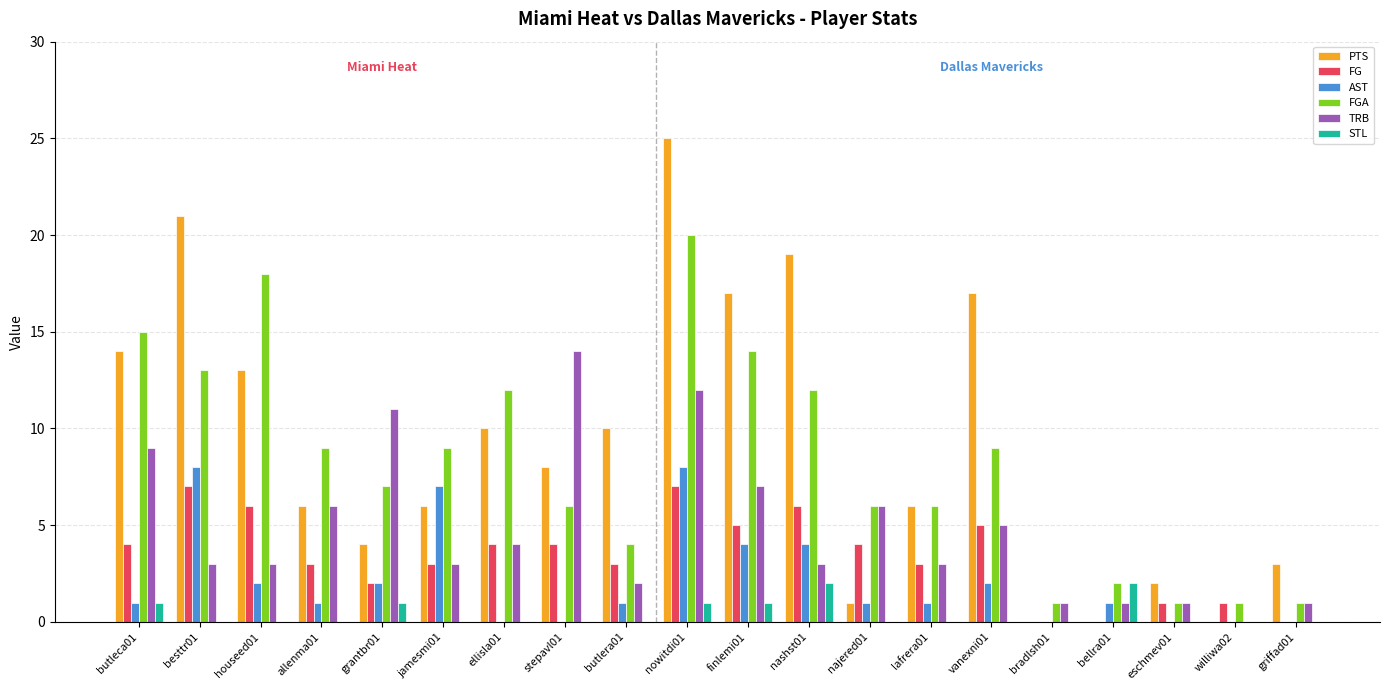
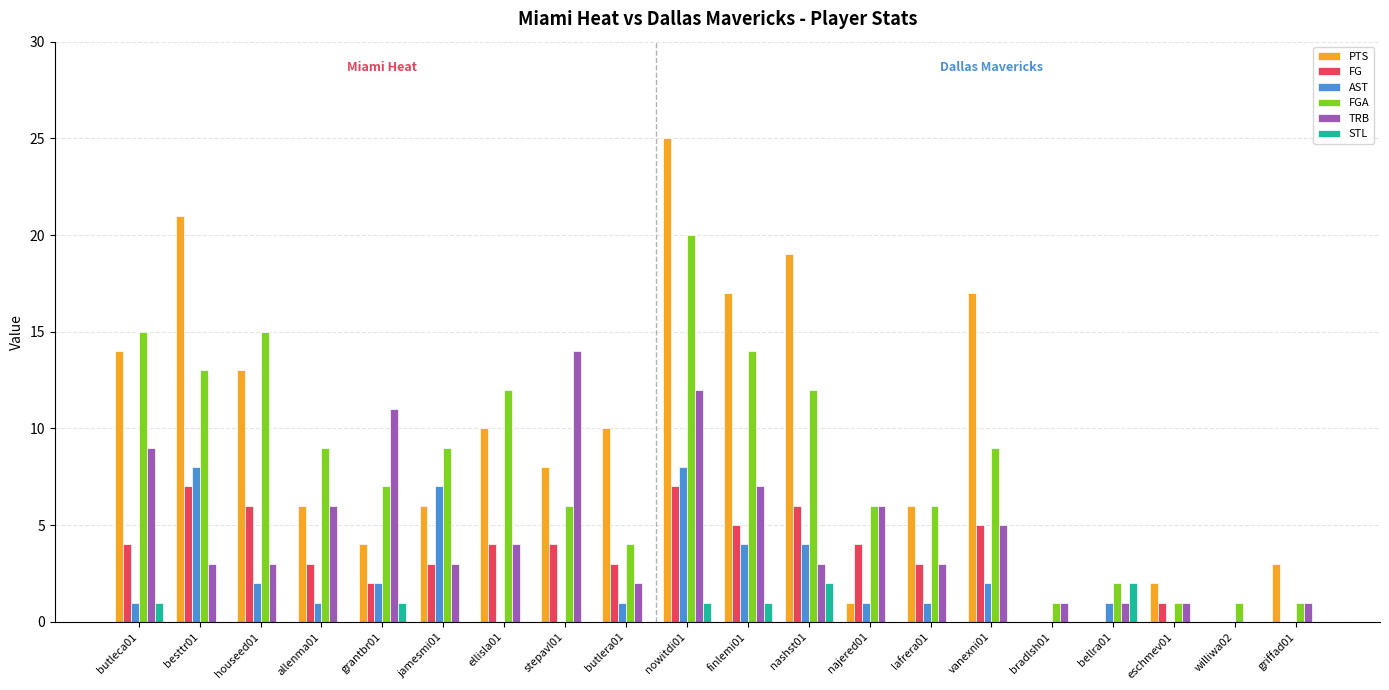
  {
    "PTS": {
      "butleca01": 14,
      "besttr01": 21,
      "houseed01": 13,
      "allenma01": 6,
      "grantbr01": 4,
      "jamesmi01": 6,
      "ellisla01": 10,
      "stepavl01": 8,
      "butlera01": 10,
      "nowitdi01": 25,
      "finlemi01": 17,
      "nashst01": 19,
      "najered01": 1,
      "lafrera01": 6,
      "vanexni01": 17,
      "bradlsh01": 0,
      "bellra01": 0,
      "eschmev01": 2,
      "williwa02": 0,
      "griffad01": 3
    },
    "FG": {
      "butleca01": 4,
      "besttr01": 7,
      "houseed01": 6,
      "allenma01": 3,
      "grantbr01": 2,
      "jamesmi01": 3,
      "ellisla01": 4,
      "stepavl01": 4,
      "butlera01": 3,
      "nowitdi01": 7,
      "finlemi01": 5,
      "nashst01": 6,
      "najered01": 4,
      "lafrera01": 3,
      "vanexni01": 5,
      "bradlsh01": 0,
      "bellra01": 0,
      "eschmev01": 1,
-     "williwa02": 1,
+     "williwa02": 0,
      "griffad01": 0
    },
    "AST": {
      "butleca01": 1,
      "besttr01": 8,
      "houseed01": 2,
      "allenma01": 1,
      "grantbr01": 2,
      "jamesmi01": 7,
      "ellisla01": 0,
      "stepavl01": 0,
      "butlera01": 1,
      "nowitdi01": 8,
      "finlemi01": 4,
      "nashst01": 4,
      "najered01": 1,
      "lafrera01": 1,
      "vanexni01": 2,
      "bradlsh01": 0,
      "bellra01": 1,
      "eschmev01": 0,
      "williwa02": 0,
      "griffad01": 0
    },
    "FGA": {
      "butleca01": 15,
      "besttr01": 13,
-     "houseed01": 18,
+     "houseed01": 15,
      "allenma01": 9,
      "grantbr01": 7,
      "jamesmi01": 9,
      "ellisla01": 12,
      "stepavl01": 6,
      "butlera01": 4,
      "nowitdi01": 20,
      "finlemi01": 14,
      "nashst01": 12,
      "najered01": 6,
      "lafrera01": 6,
      "vanexni01": 9,
      "bradlsh01": 1,
      "bellra01": 2,
      "eschmev01": 1,
      "williwa02": 1,
      "griffad01": 1
    },
    "TRB": {
      "butleca01": 9,
      "besttr01": 3,
      "houseed01": 3,
      "allenma01": 6,
      "grantbr01": 11,
      "jamesmi01": 3,
      "ellisla01": 4,
      "stepavl01": 14,
      "butlera01": 2,
      "nowitdi01": 12,
      "finlemi01": 7,
      "nashst01": 3,
      "najered01": 6,
      "lafrera01": 3,
      "vanexni01": 5,
      "bradlsh01": 1,
      "bellra01": 1,
      "eschmev01": 1,
      "williwa02": 0,
      "griffad01": 1
    },
    "STL": {
      "butleca01": 1,
      "besttr01": 0,
      "houseed01": 0,
      "allenma01": 0,
      "grantbr01": 1,
      "jamesmi01": 0,
      "ellisla01": 0,
      "stepavl01": 0,
      "butlera01": 0,
      "nowitdi01": 1,
      "finlemi01": 1,
      "nashst01": 2,
      "najered01": 0,
      "lafrera01": 0,
      "vanexni01": 0,
      "bradlsh01": 0,
      "bellra01": 2,
      "eschmev01": 0,
      "williwa02": 0,
      "griffad01": 0
    }
  }
